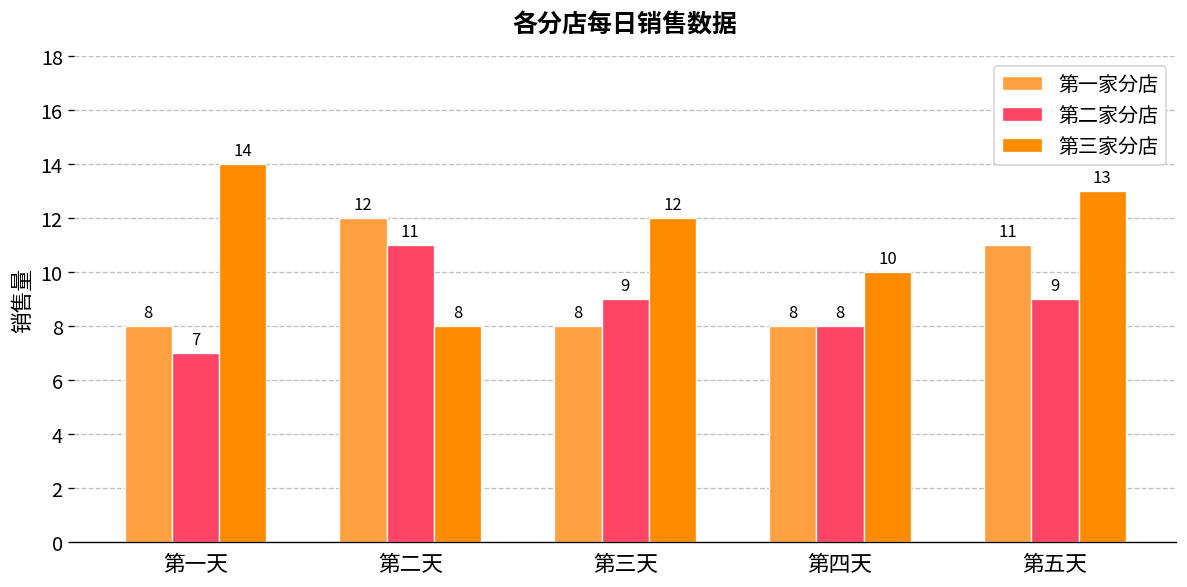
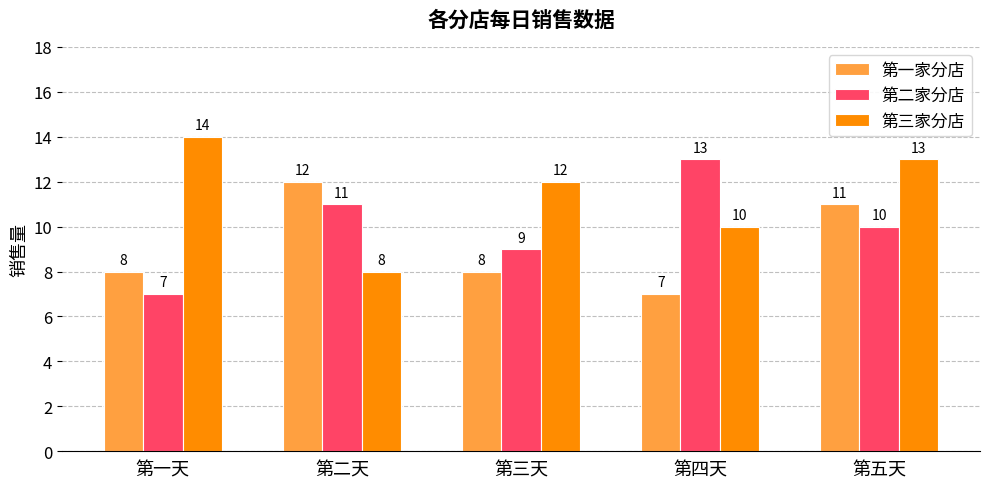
  {
    "第一家分店": {
      "第一天": 8,
      "第二天": 12,
      "第三天": 8,
-     "第四天": 8,
+     "第四天": 7,
      "第五天": 11
    },
    "第二家分店": {
      "第一天": 7,
      "第二天": 11,
      "第三天": 9,
-     "第四天": 8,
-     "第五天": 9
+     "第四天": 13,
+     "第五天": 10
    },
    "第三家分店": {
      "第一天": 14,
      "第二天": 8,
      "第三天": 12,
      "第四天": 10,
      "第五天": 13
    }
  }
